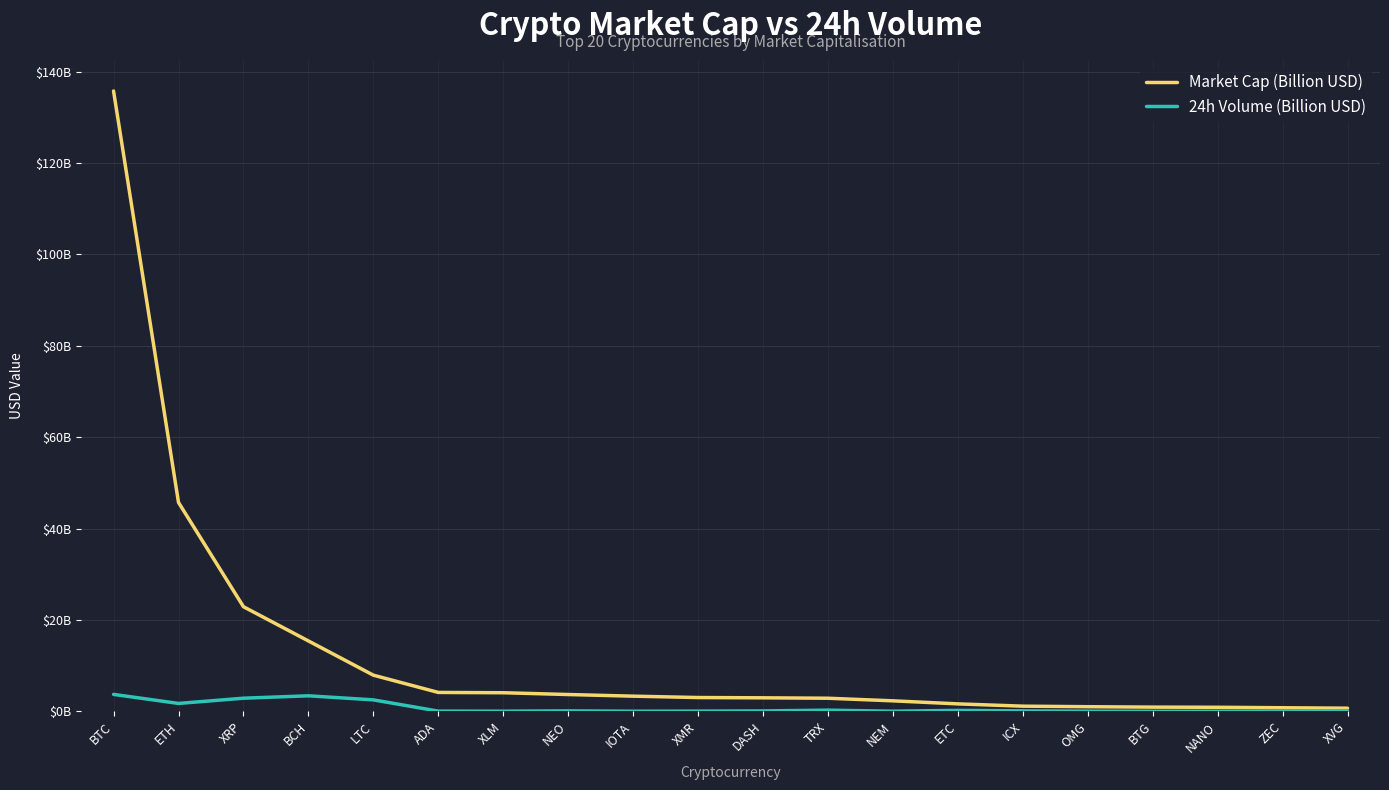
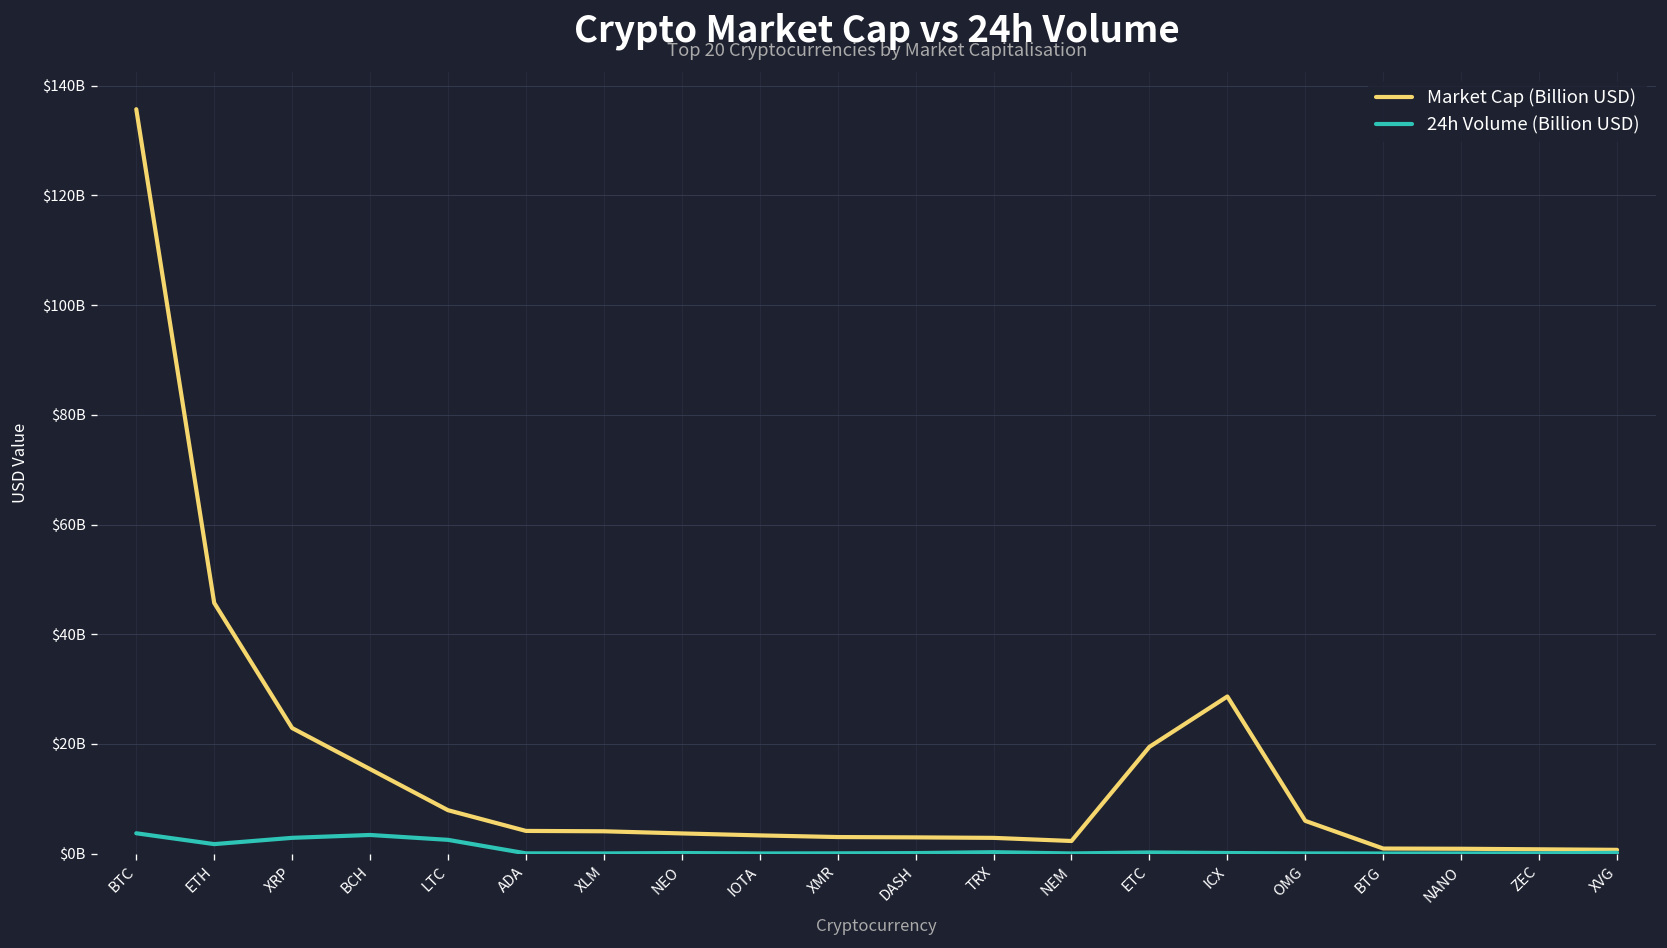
  {
    "Market Cap (Billion USD)": {
      "BTC": "$136000000000",
      "ETH": "$46000000000",
      "XRP": "$23000000000",
      "BCH": "$15000000000",
      "LTC": "$8000000000",
      "ADA": "$4000000000",
      "XLM": "$4000000000",
      "NEO": "$4000000000",
      "IOTA": "$3000000000",
      "XMR": "$3000000000",
      "DASH": "$3000000000",
      "TRX": "$3000000000",
      "NEM": "$2000000000",
-     "ETC": "$2000000000",
-     "ICX": "$1000000000",
-     "OMG": "$1000000000",
+     "ETC": "$19000000000",
+     "ICX": "$29000000000",
+     "OMG": "$6000000000",
      "BTG": "$1000000000",
      "NANO": "$1000000000",
      "ZEC": "$1000000000"
    },
    "24h Volume (Billion USD)": {
      "BTC": "$4000000000",
      "ETH": "$2000000000",
      "XRP": "$3000000000",
      "BCH": "$3000000000",
      "LTC": "$3000000000",
      "ADA": "$0",
      "XLM": "$0",
      "NEO": "$0",
      "IOTA": "$0",
      "XMR": "$0",
      "DASH": "$0",
      "TRX": "$0",
      "NEM": "$0",
      "ETC": "$0",
      "ICX": "$0",
      "OMG": "$0",
      "BTG": "$0",
      "NANO": "$0",
      "ZEC": "$0"
    }
  }
